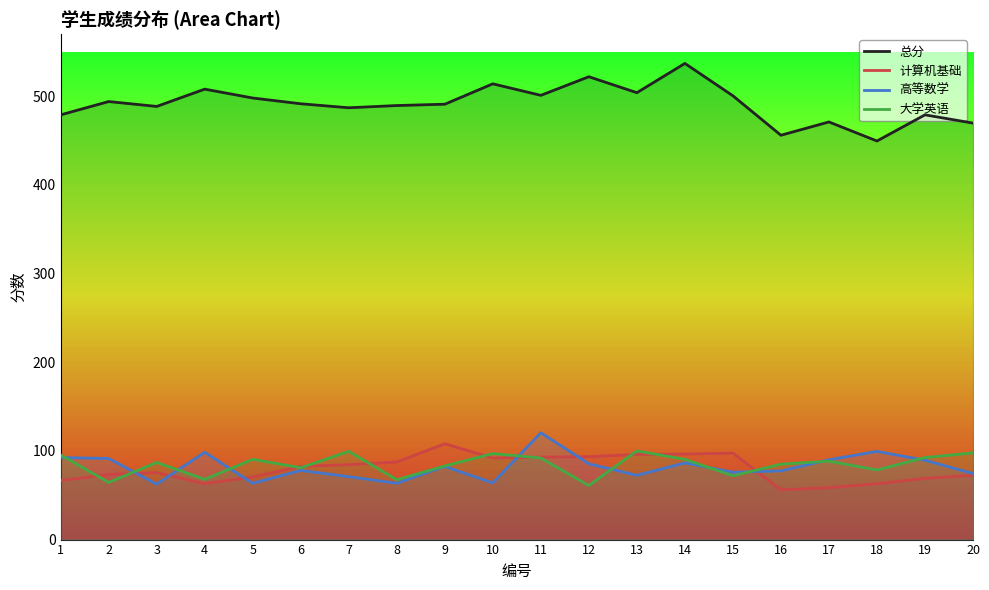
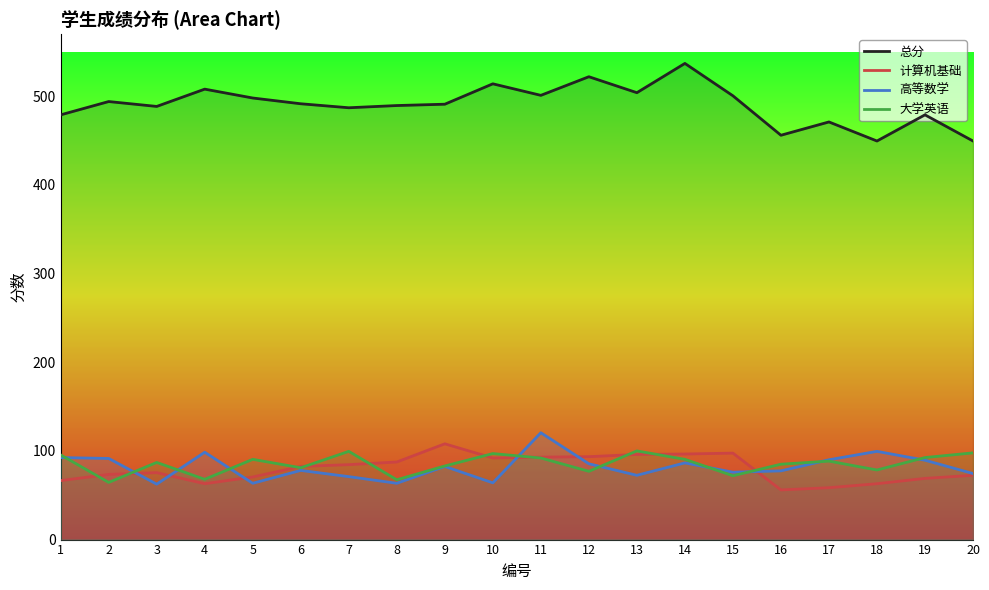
  {
    "总分": {
      "1": 480,
      "2": 490,
      "3": 490,
      "4": 510,
      "5": 500,
      "6": 490,
      "7": 490,
      "8": 490,
      "9": 490,
      "10": 510,
      "11": 500,
      "12": 520,
      "13": 500,
      "14": 540,
      "15": 500,
      "16": 460,
      "17": 470,
      "18": 450,
-     "20": 470
+     "20": 450
    },
    "计算机基础": {
      "1": 70,
      "2": 70,
      "3": 80,
      "4": 60,
      "5": 70,
      "7": 80,
      "8": 90,
      "9": 110,
      "10": 90,
      "12": 90,
      "13": 100,
      "14": 100,
      "15": 100,
      "16": 60,
      "17": 60,
      "18": 60,
      "19": 70
    },
    "高等数学": {
      "1": 90,
      "2": 90,
      "3": 60,
      "4": 100,
      "5": 60,
      "6": 80,
      "7": 70,
      "8": 60,
      "10": 60,
      "11": 120,
      "12": 90,
      "13": 70,
      "14": 90,
      "15": 80,
      "16": 80,
      "18": 100,
      "19": 90
    },
    "大学英语": {
      "1": 100,
      "2": 60,
      "3": 90,
      "4": 70,
      "5": 90,
      "7": 100,
      "8": 70,
      "10": 100,
-     "12": 60,
+     "12": 80,
      "13": 100,
      "14": 90,
      "15": 70,
      "16": 90,
      "18": 80,
      "19": 90,
      "20": 100
    }
  }
